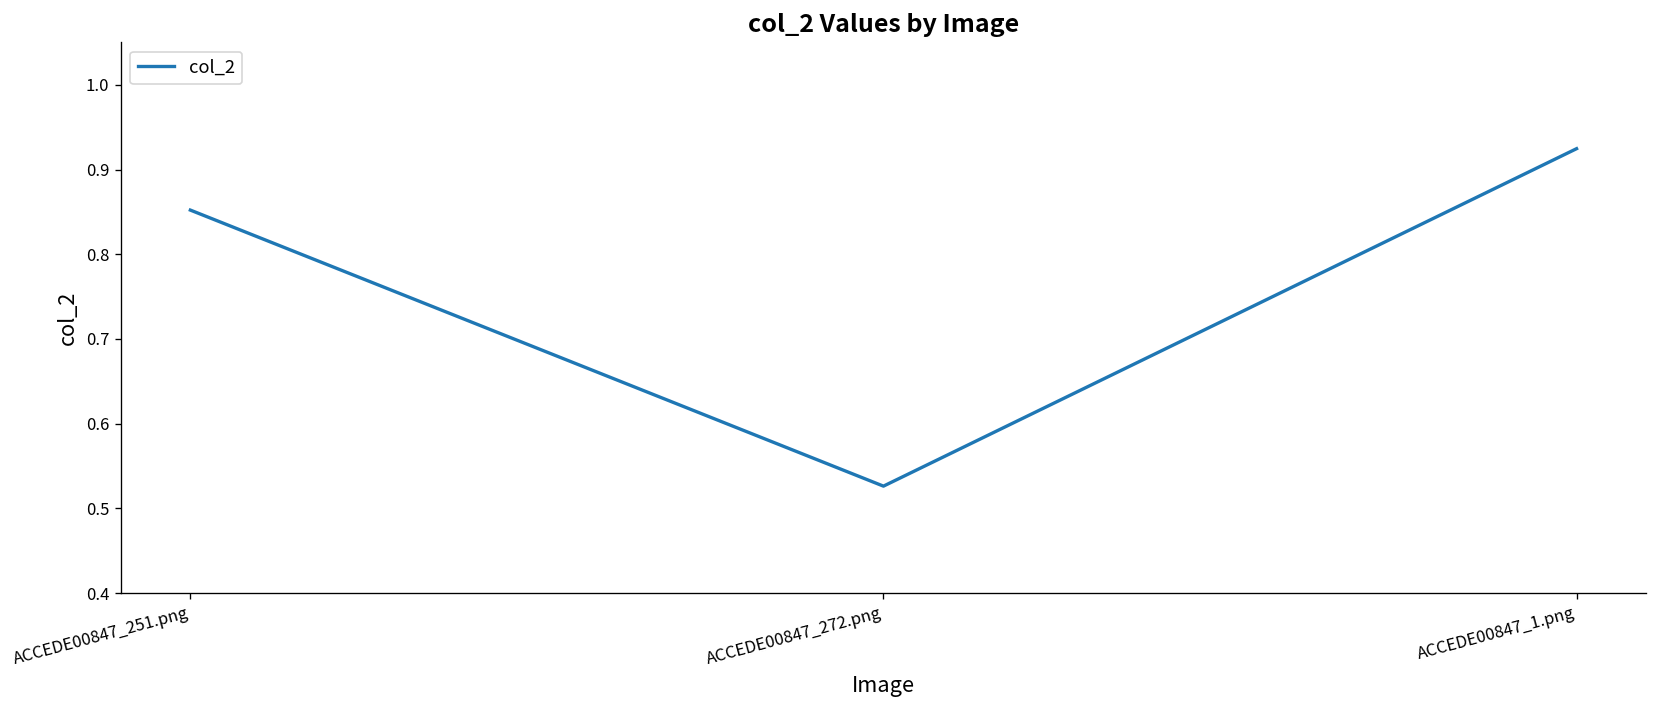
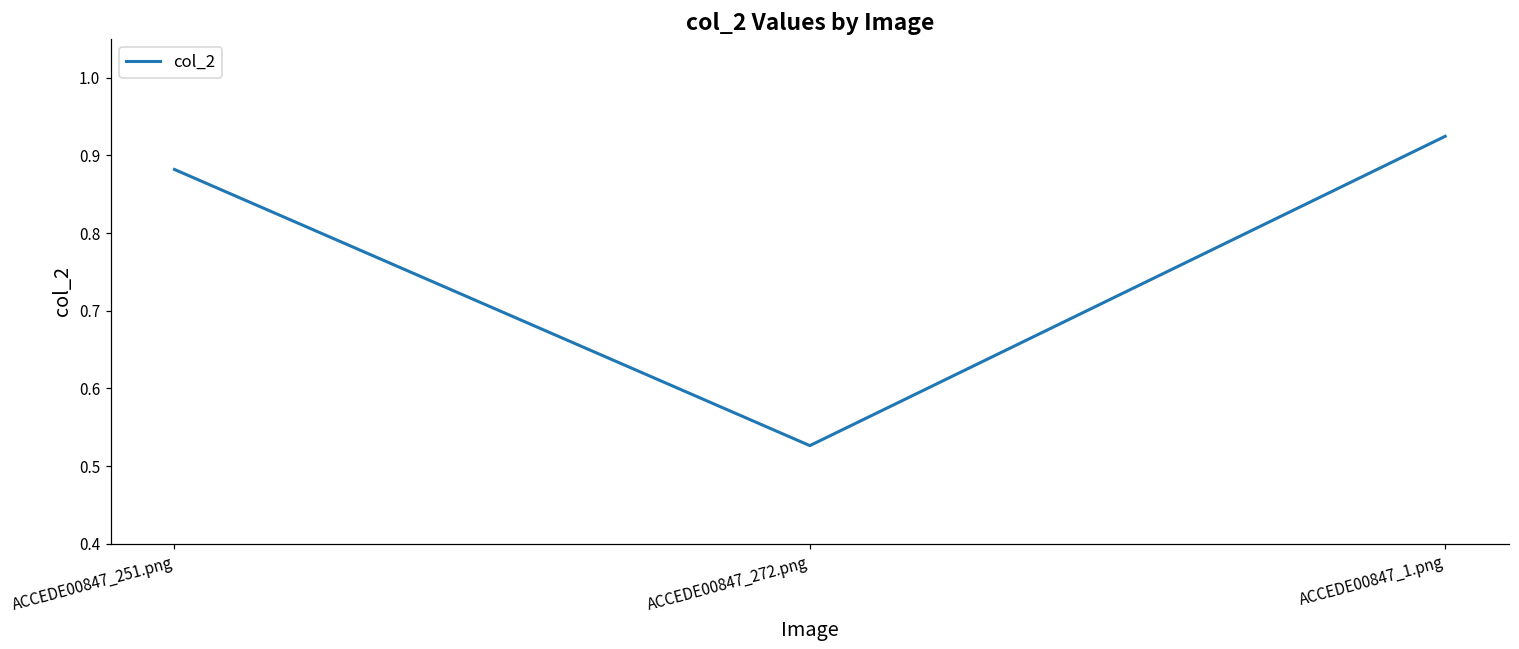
  {
-   "ACCEDE00847_251.png": 0.85,
+   "ACCEDE00847_251.png": 0.88,
    "ACCEDE00847_272.png": 0.53,
    "ACCEDE00847_1.png": 0.92
  }
